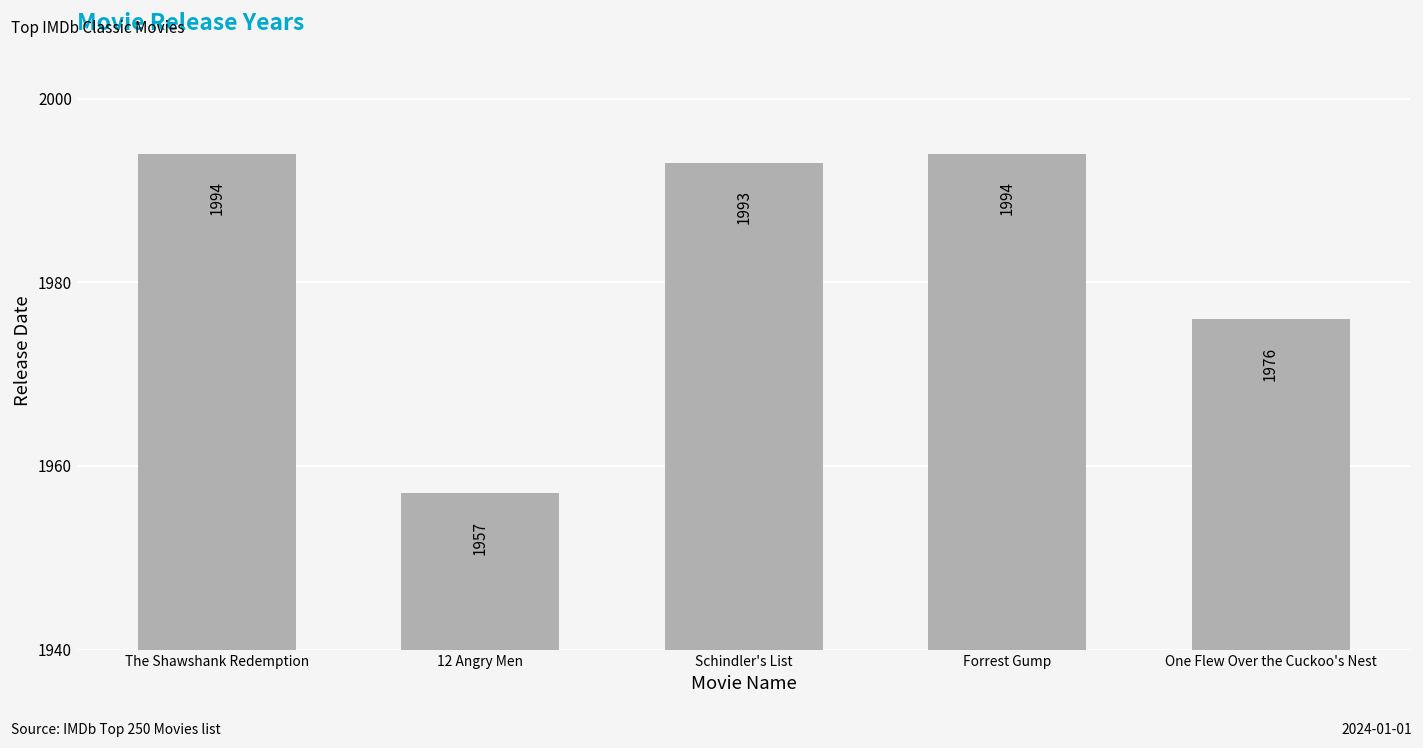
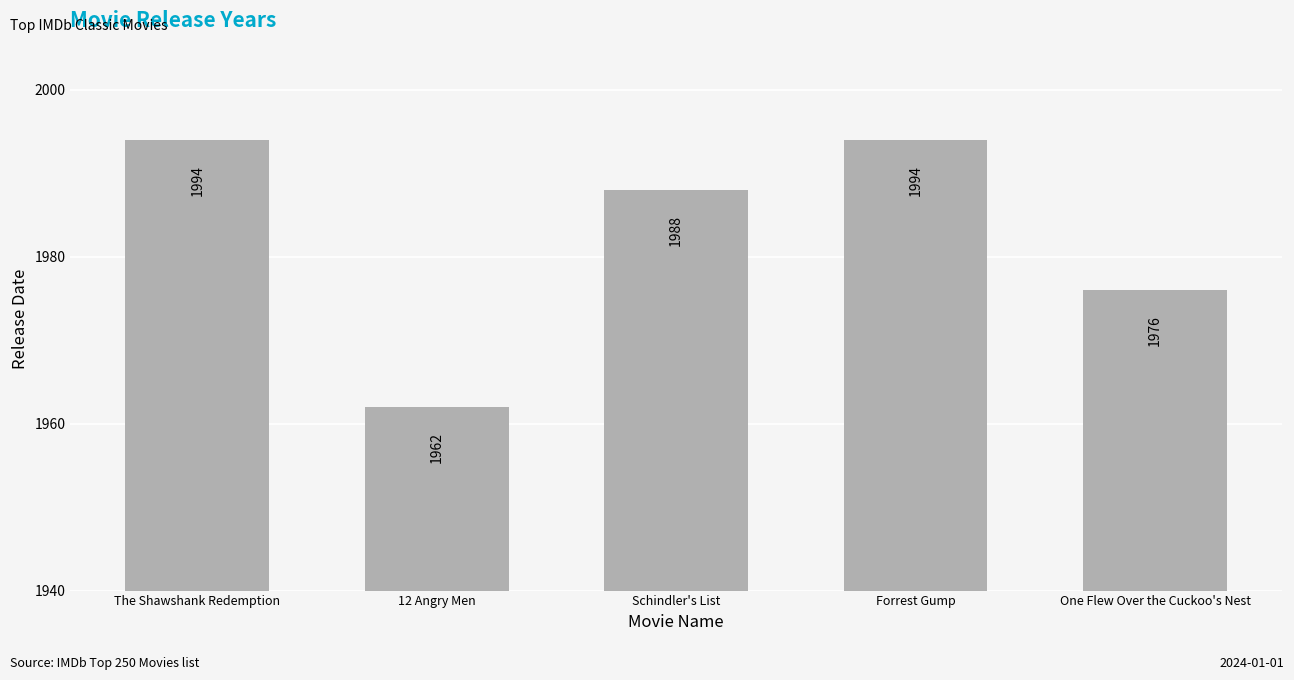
  {
    "The Shawshank Redemption": 1994,
-   "12 Angry Men": 1957,
-   "Schindler's List": 1993,
+   "12 Angry Men": 1962,
+   "Schindler's List": 1988,
    "Forrest Gump": 1994,
    "One Flew Over the Cuckoo's Nest": 1976
  }
